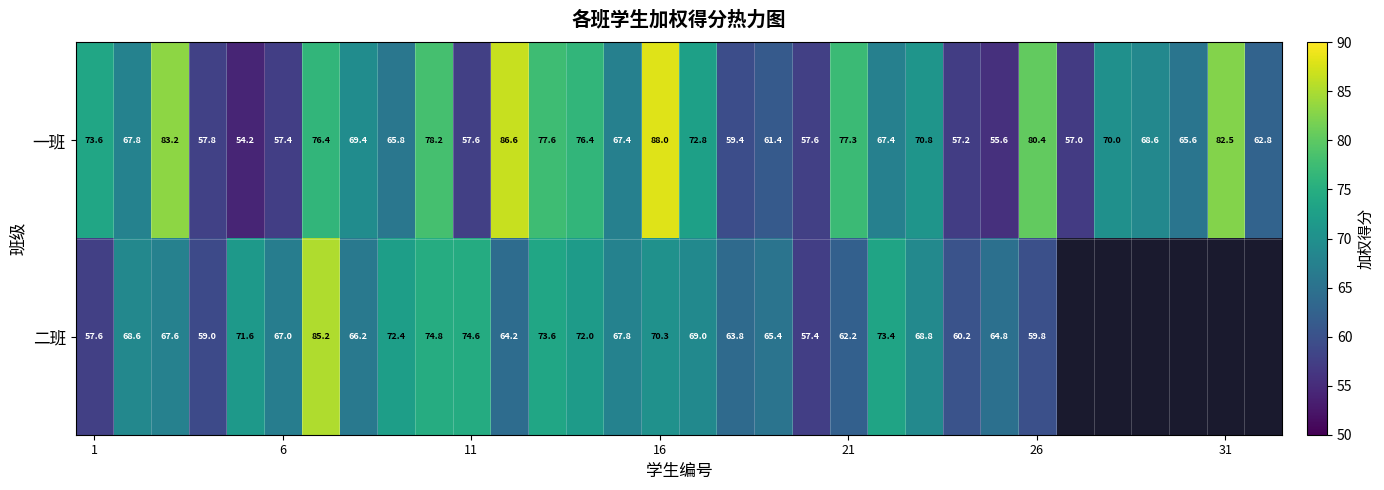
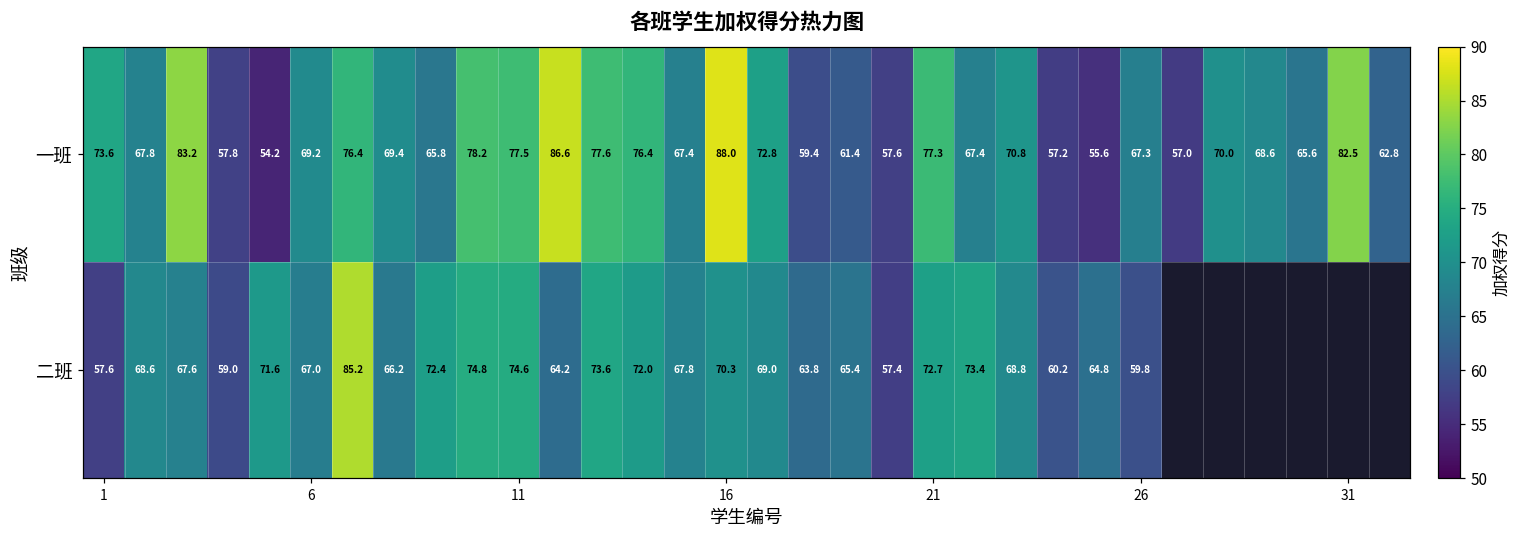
  {
    "一班": {
      "1": 73.6,
-     "6": 57.4,
-     "11": 57.6,
+     "6": 69.2,
+     "11": 77.5,
      "16": 88.0,
      "21": 77.3,
-     "26": 80.4,
+     "26": 67.3,
      "31": 82.5
    },
    "二班": {
      "1": 57.6,
      "6": 67.0,
      "11": 74.6,
      "16": 70.3,
-     "21": 62.2,
+     "21": 72.7,
      "26": 59.8
    }
  }
